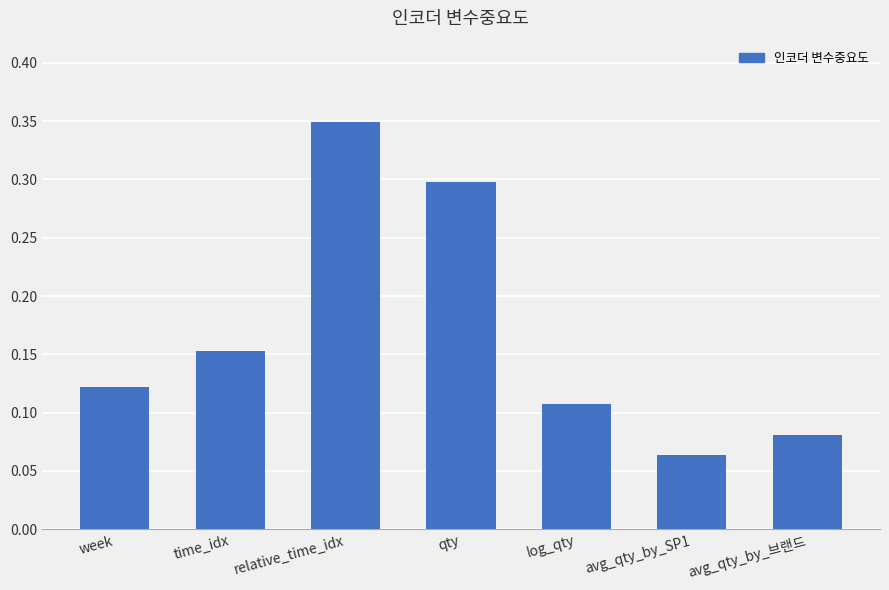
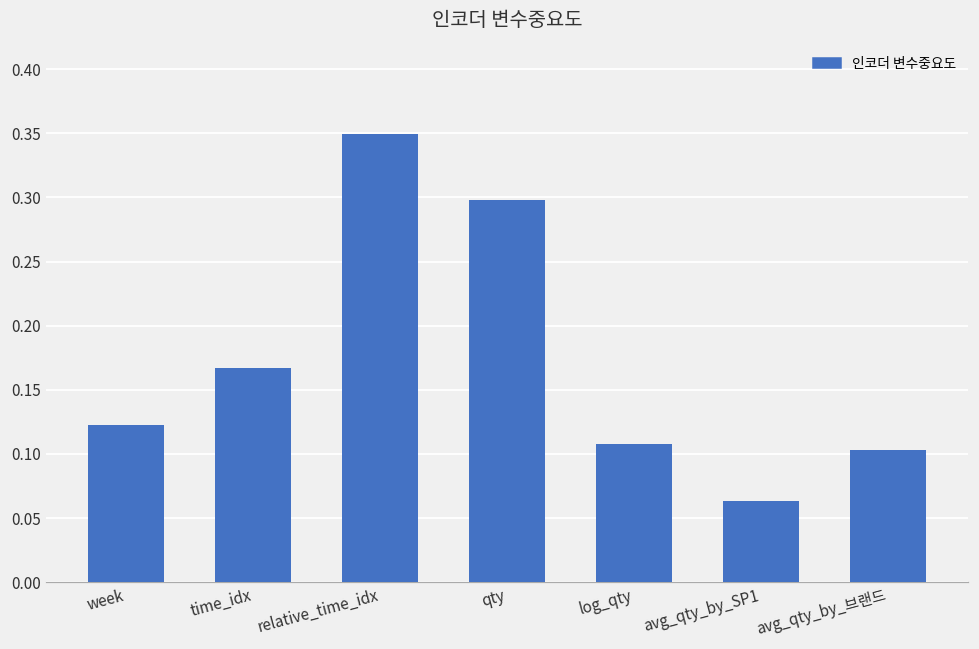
  {
    "week": 0.122,
-   "time_idx": 0.153,
+   "time_idx": 0.167,
    "relative_time_idx": 0.349,
    "qty": 0.298,
    "log_qty": 0.108,
    "avg_qty_by_SP1": 0.063,
-   "avg_qty_by_브랜드": 0.081
+   "avg_qty_by_브랜드": 0.103
  }
